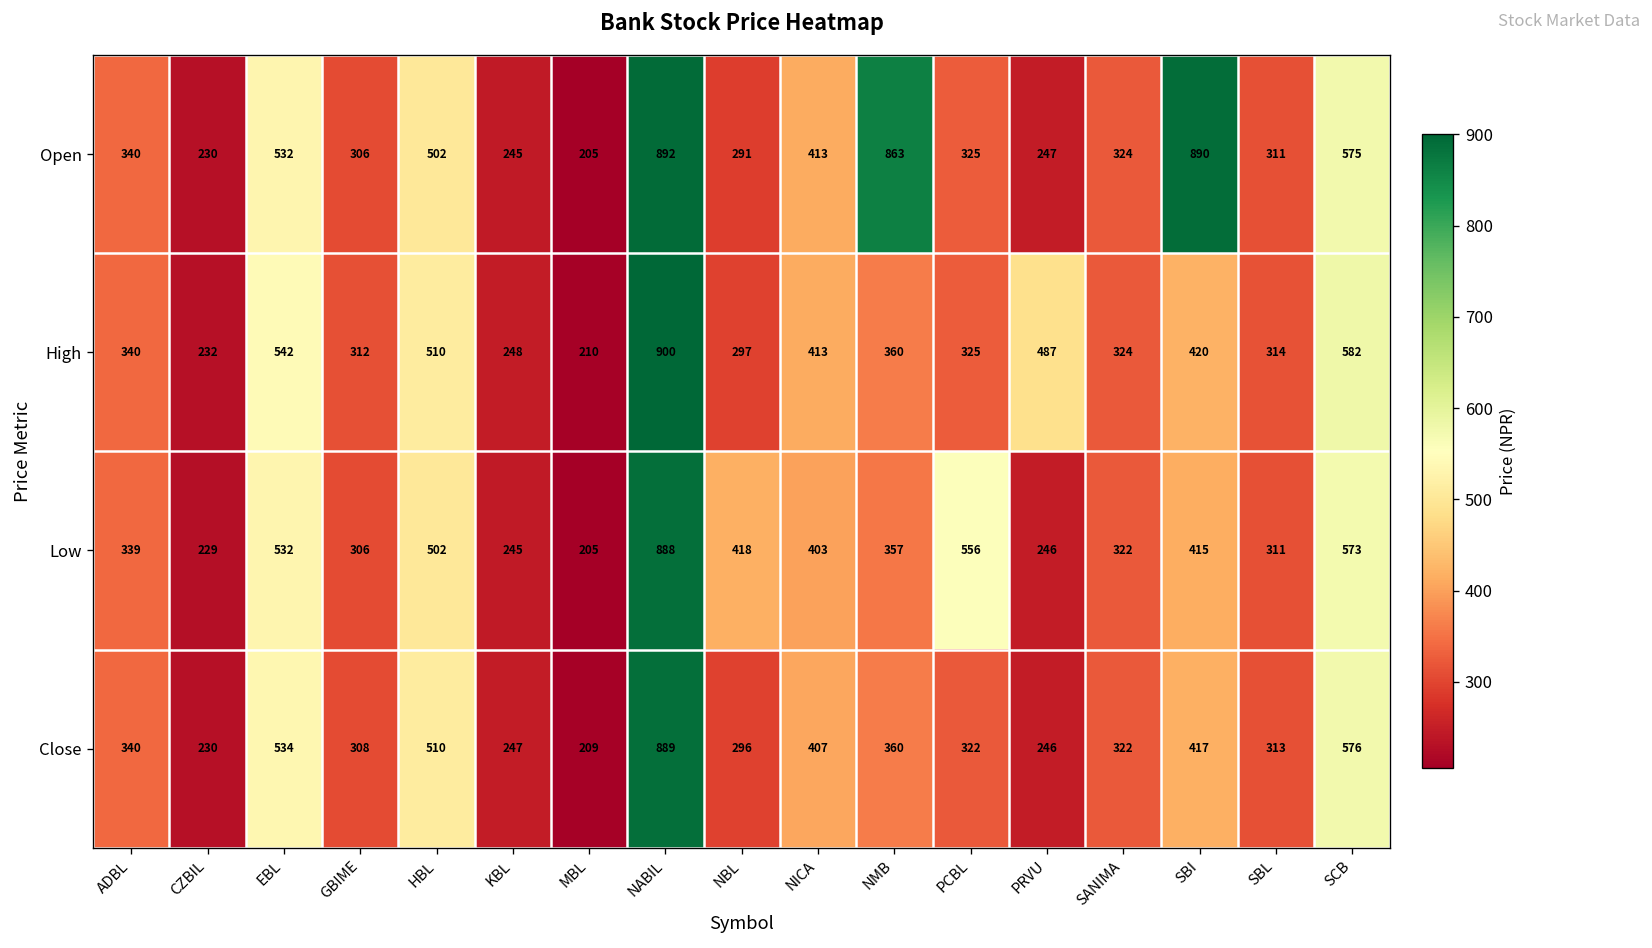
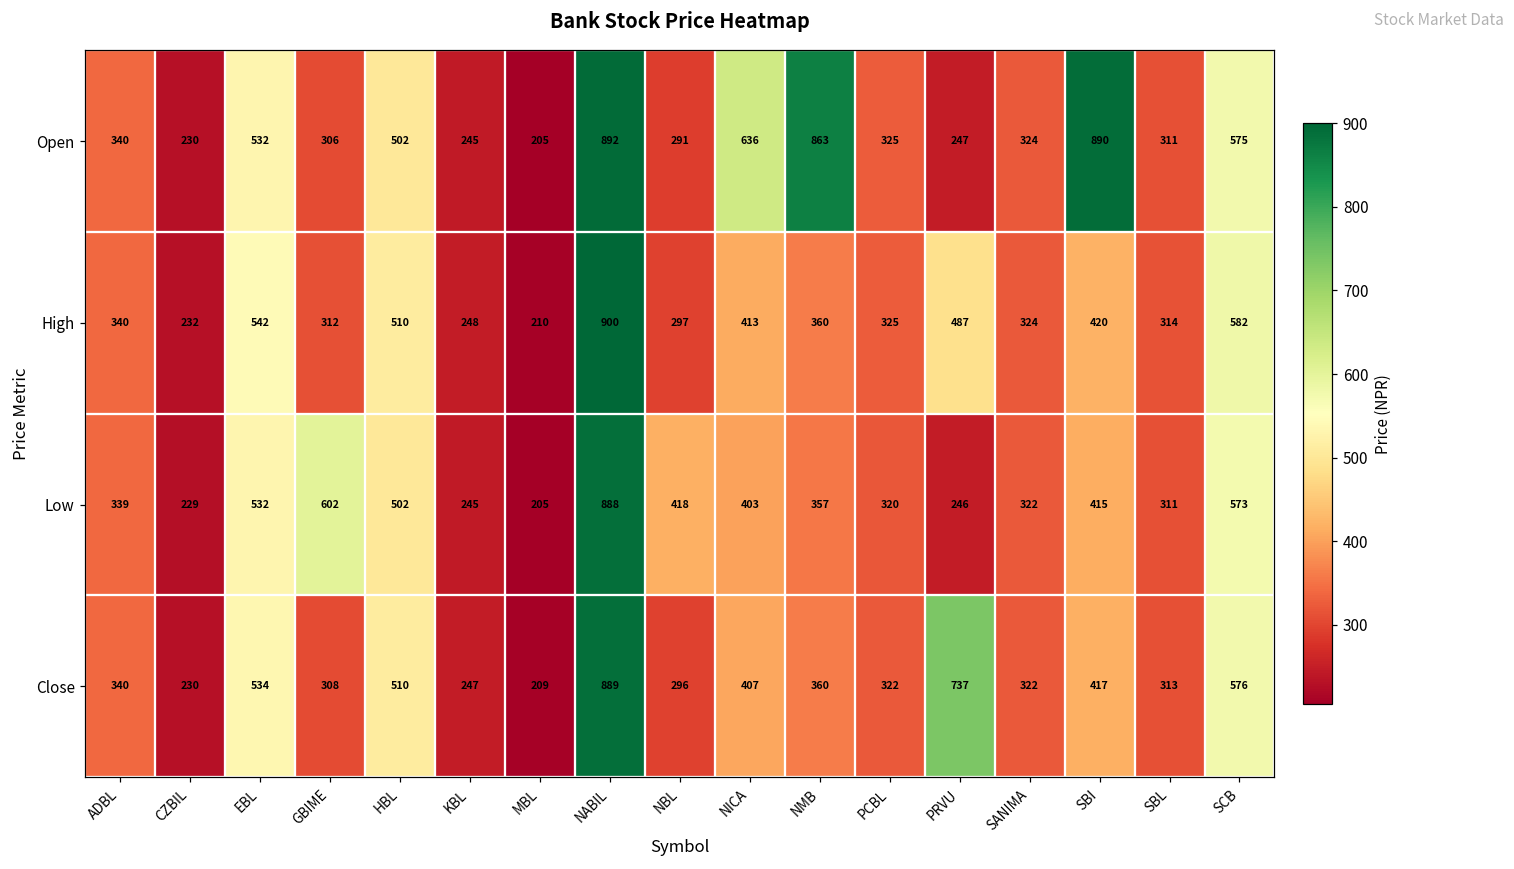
  {
    "Open": {
      "ADBL": 340,
      "CZBIL": 230,
      "EBL": 532,
      "GBIME": 306,
      "HBL": 502,
      "KBL": 245,
      "MBL": 205,
      "NABIL": 892,
      "NBL": 291,
-     "NICA": 413,
+     "NICA": 636,
      "NMB": 863,
      "PCBL": 325,
      "PRVU": 247,
      "SANIMA": 324,
      "SBI": 890,
      "SBL": 311,
      "SCB": 575
    },
    "High": {
      "ADBL": 340,
      "CZBIL": 232,
      "EBL": 542,
      "GBIME": 312,
      "HBL": 510,
      "KBL": 248,
      "MBL": 210,
      "NABIL": 900,
      "NBL": 297,
      "NICA": 413,
      "NMB": 360,
      "PCBL": 325,
      "PRVU": 487,
      "SANIMA": 324,
      "SBI": 420,
      "SBL": 314,
      "SCB": 582
    },
    "Low": {
      "ADBL": 339,
      "CZBIL": 229,
      "EBL": 532,
-     "GBIME": 306,
+     "GBIME": 602,
      "HBL": 502,
      "KBL": 245,
      "MBL": 205,
      "NABIL": 888,
      "NBL": 418,
      "NICA": 403,
      "NMB": 357,
-     "PCBL": 556,
+     "PCBL": 320,
      "PRVU": 246,
      "SANIMA": 322,
      "SBI": 415,
      "SBL": 311,
      "SCB": 573
    },
    "Close": {
      "ADBL": 340,
      "CZBIL": 230,
      "EBL": 534,
      "GBIME": 308,
      "HBL": 510,
      "KBL": 247,
      "MBL": 209,
      "NABIL": 889,
      "NBL": 296,
      "NICA": 407,
      "NMB": 360,
      "PCBL": 322,
-     "PRVU": 246,
+     "PRVU": 737,
      "SANIMA": 322,
      "SBI": 417,
      "SBL": 313,
      "SCB": 576
    }
  }
